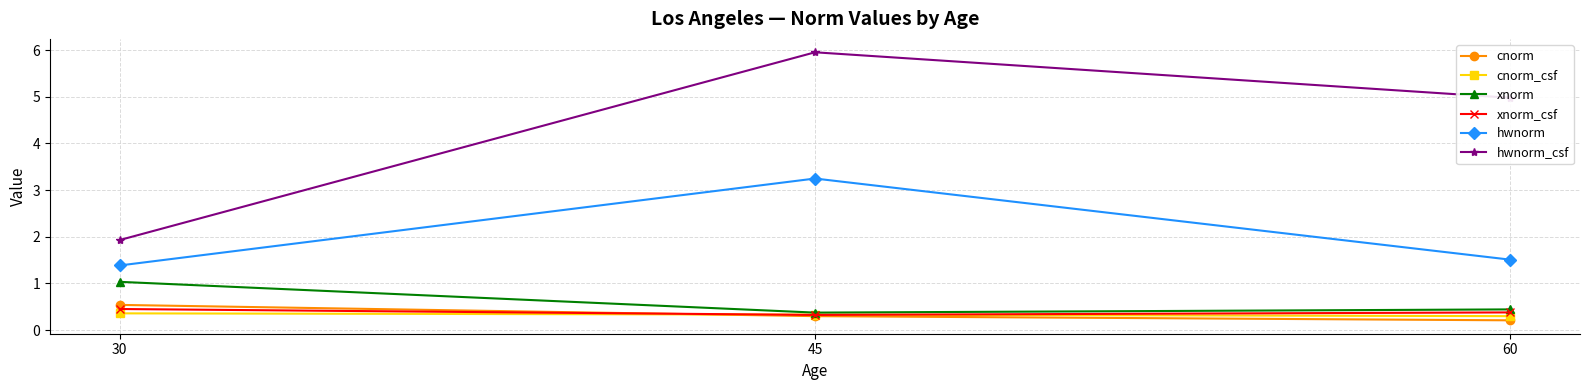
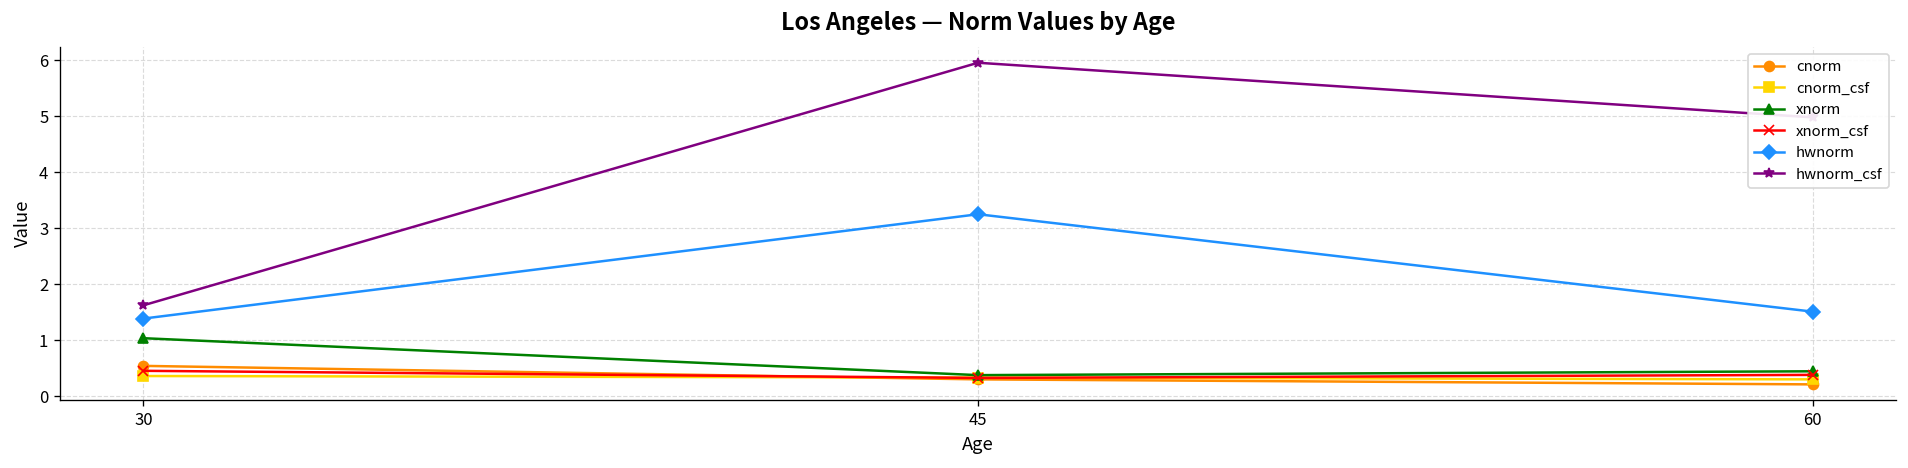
  {
    "cnorm": {
      "30": 0.5,
      "60": 0.2
    },
    "cnorm_csf": {
      "30": 0.4,
      "60": 0.3
    },
    "xnorm": {
      "30": 1.0,
      "60": 0.4
    },
    "xnorm_csf": {
      "30": 0.5,
      "60": 0.4
    },
    "hwnorm": {
      "30": 1.4,
      "45": 3.2,
      "60": 1.5
    },
    "hwnorm_csf": {
-     "30": 1.9,
+     "30": 1.6,
      "45": 6.0
    }
  }
